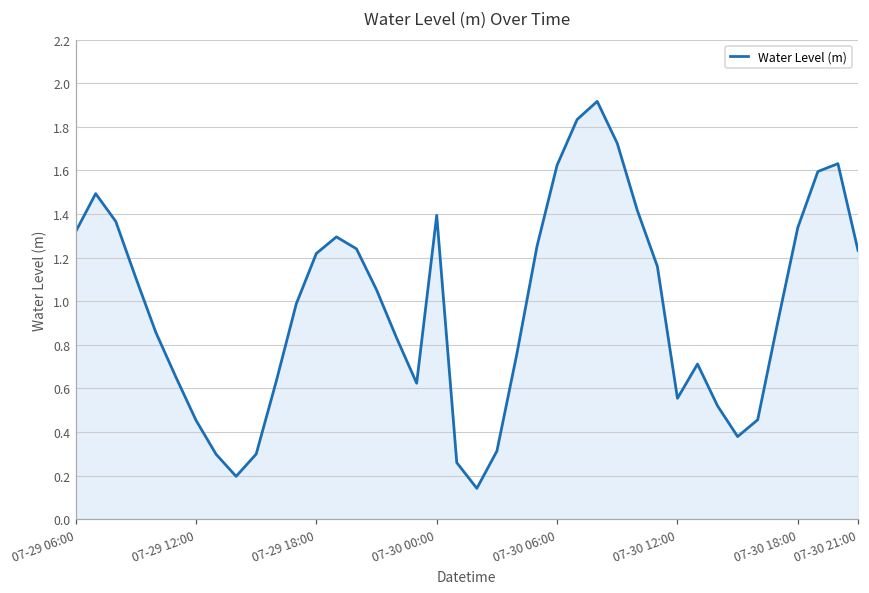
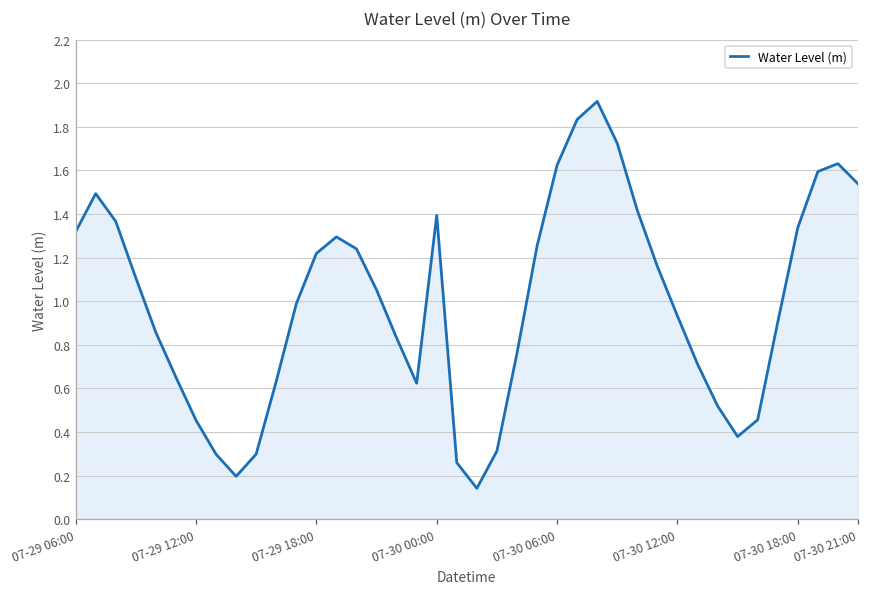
  {
    "07-29 06:00": 1.32,
    "07-29 12:00": 0.45,
    "07-29 18:00": 1.22,
    "07-30 00:00": 1.39,
    "07-30 06:00": 1.62,
-   "07-30 12:00": 0.55,
+   "07-30 12:00": 0.93,
    "07-30 18:00": 1.34,
-   "07-30 21:00": 1.23
+   "07-30 21:00": 1.54
  }
